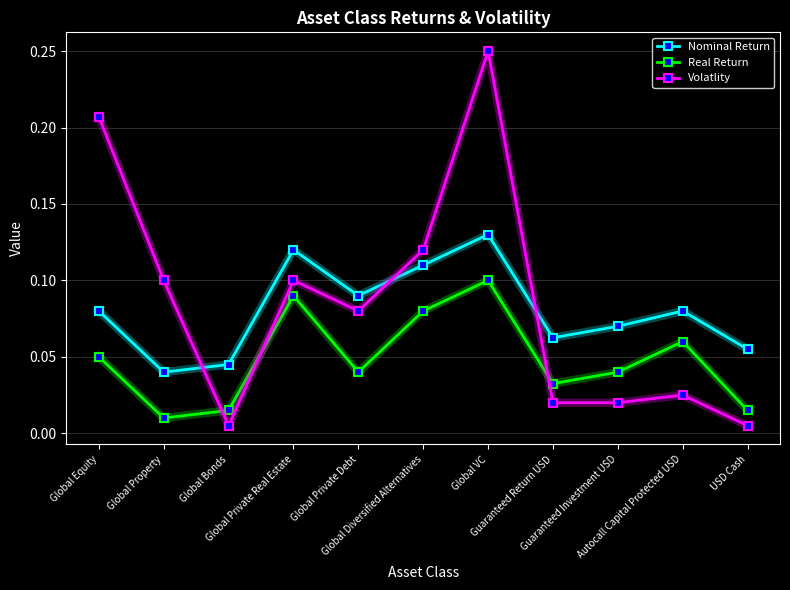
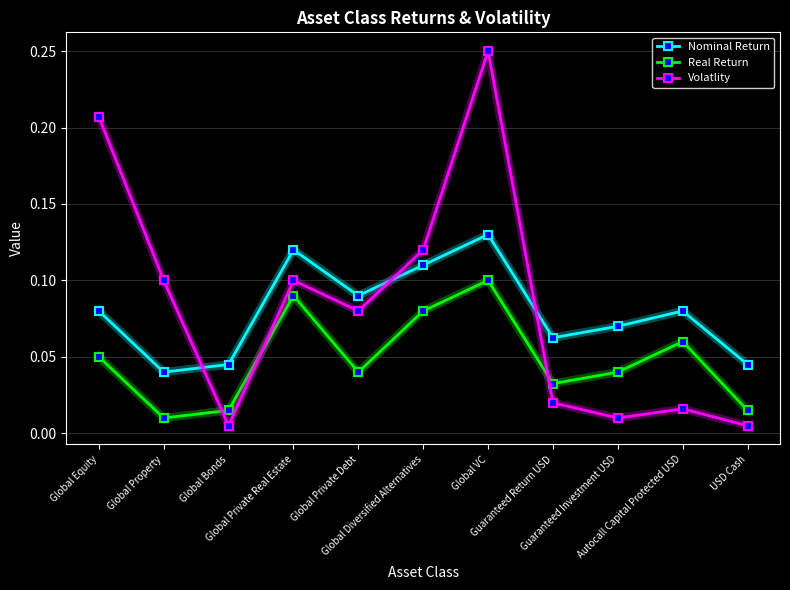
  {
    "Nominal Return": {
      "Global Equity": 0.080,
      "Global Property": 0.040,
      "Global Bonds": 0.045,
      "Global Private Real Estate": 0.120,
      "Global Private Debt": 0.090,
      "Global Diversified Alternatives": 0.110,
      "Global VC": 0.130,
      "Guaranteed Return USD": 0.063,
      "Guaranteed Investment USD": 0.070,
      "Autocall Capital Protected USD": 0.080,
-     "USD Cash": 0.055
+     "USD Cash": 0.045
    },
    "Real Return": {
      "Global Equity": 0.050,
      "Global Property": 0.010,
      "Global Bonds": 0.015,
      "Global Private Real Estate": 0.090,
      "Global Private Debt": 0.040,
      "Global Diversified Alternatives": 0.080,
      "Global VC": 0.100,
      "Guaranteed Return USD": 0.033,
      "Guaranteed Investment USD": 0.040,
      "Autocall Capital Protected USD": 0.060,
      "USD Cash": 0.015
    },
    "Volatlity": {
      "Global Equity": 0.207,
      "Global Property": 0.100,
      "Global Bonds": 0.005,
      "Global Private Real Estate": 0.100,
      "Global Private Debt": 0.080,
      "Global Diversified Alternatives": 0.120,
      "Global VC": 0.250,
      "Guaranteed Return USD": 0.020,
-     "Guaranteed Investment USD": 0.02,
-     "Autocall Capital Protected USD": 0.025,
+     "Guaranteed Investment USD": 0.01,
+     "Autocall Capital Protected USD": 0.016,
      "USD Cash": 0.005
    }
  }
